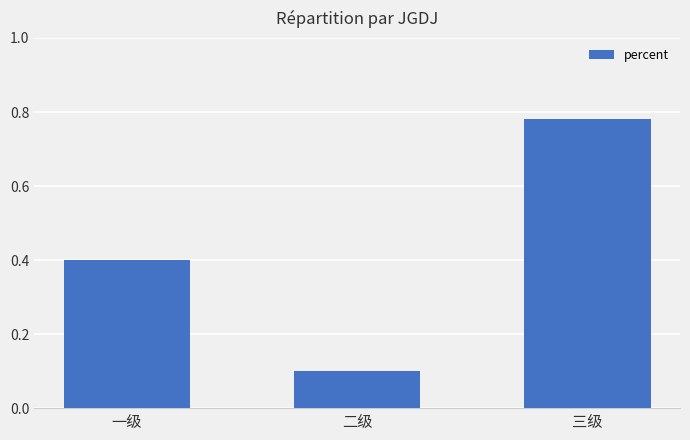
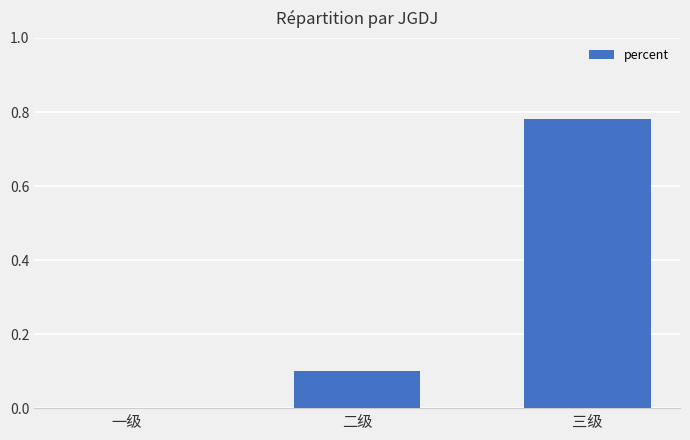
  {
-   "一级": 0.4,
+   "一级": 0.0,
    "二级": 0.1,
    "三级": 0.78
  }
